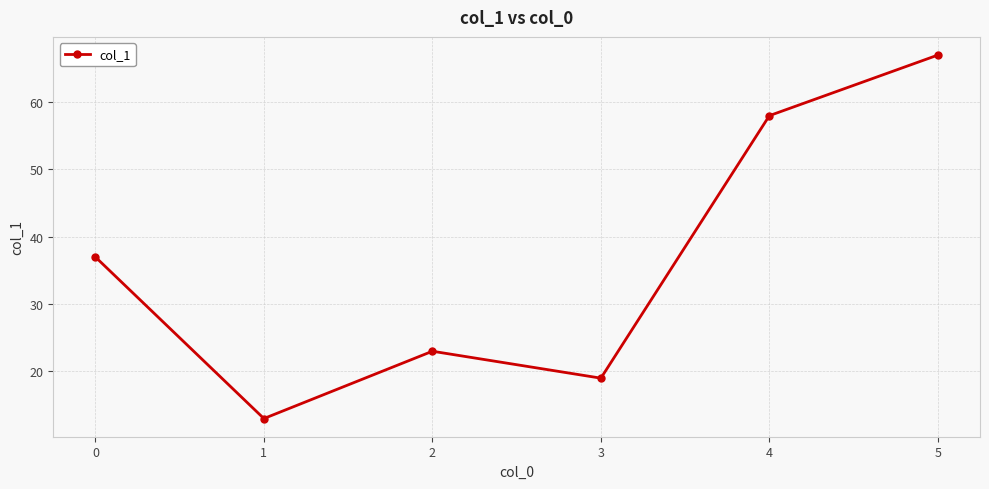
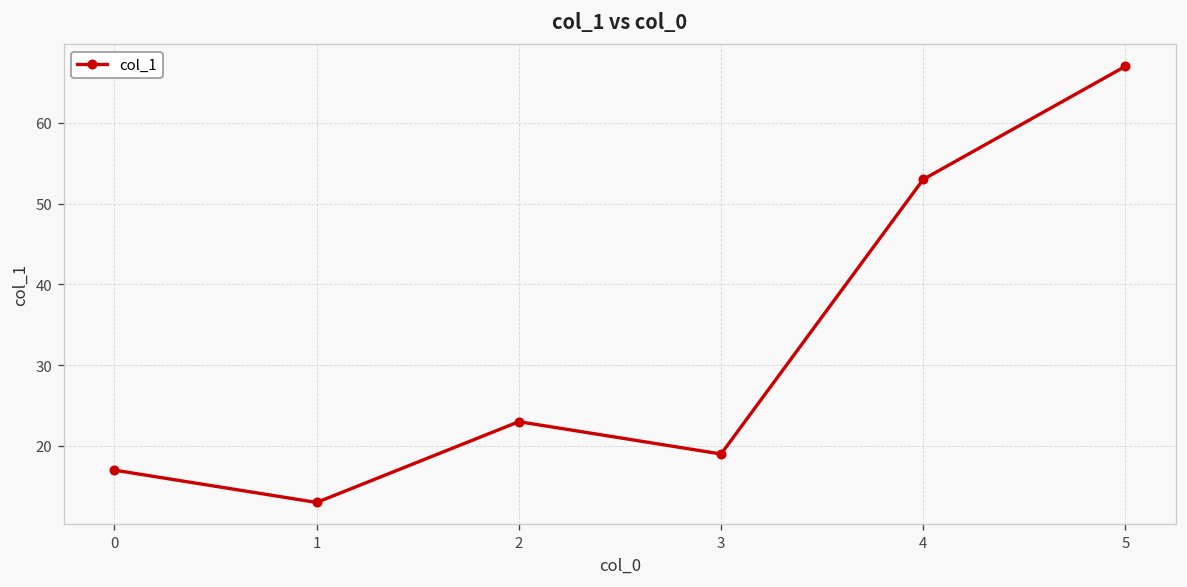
  {
-   "0": 37,
+   "0": 17,
    "1": 13,
    "2": 23,
    "3": 19,
-   "4": 58,
+   "4": 53,
    "5": 67
  }
